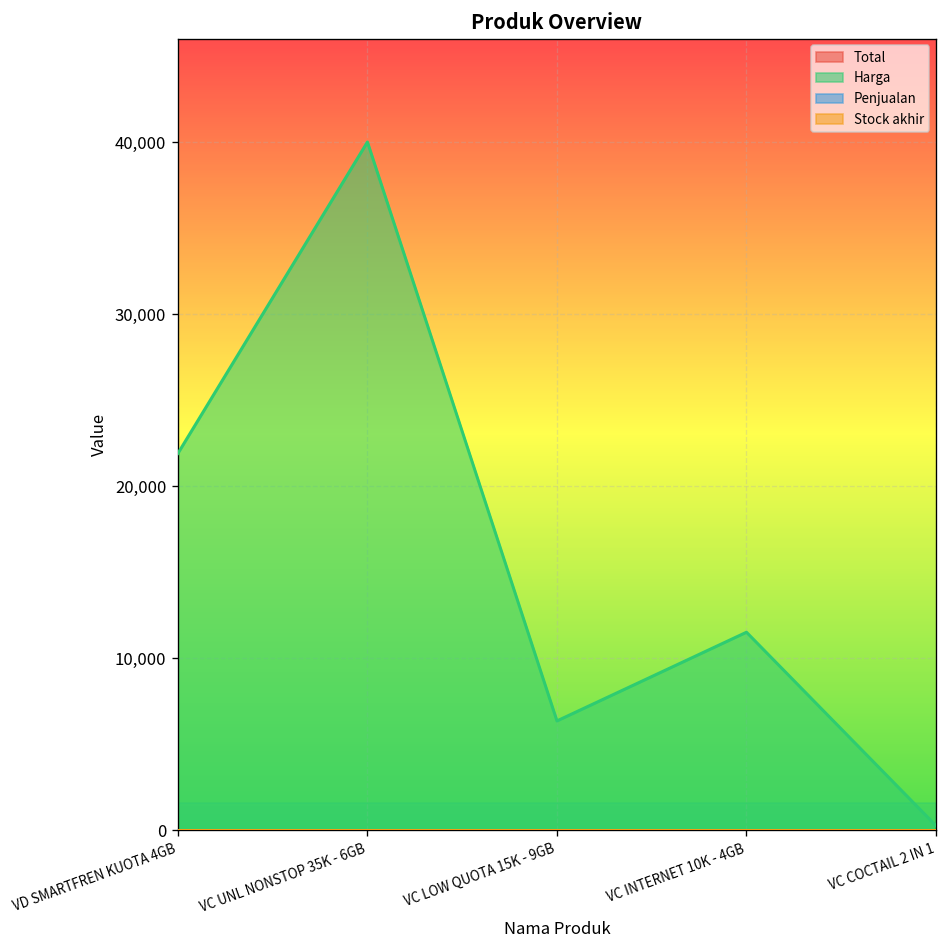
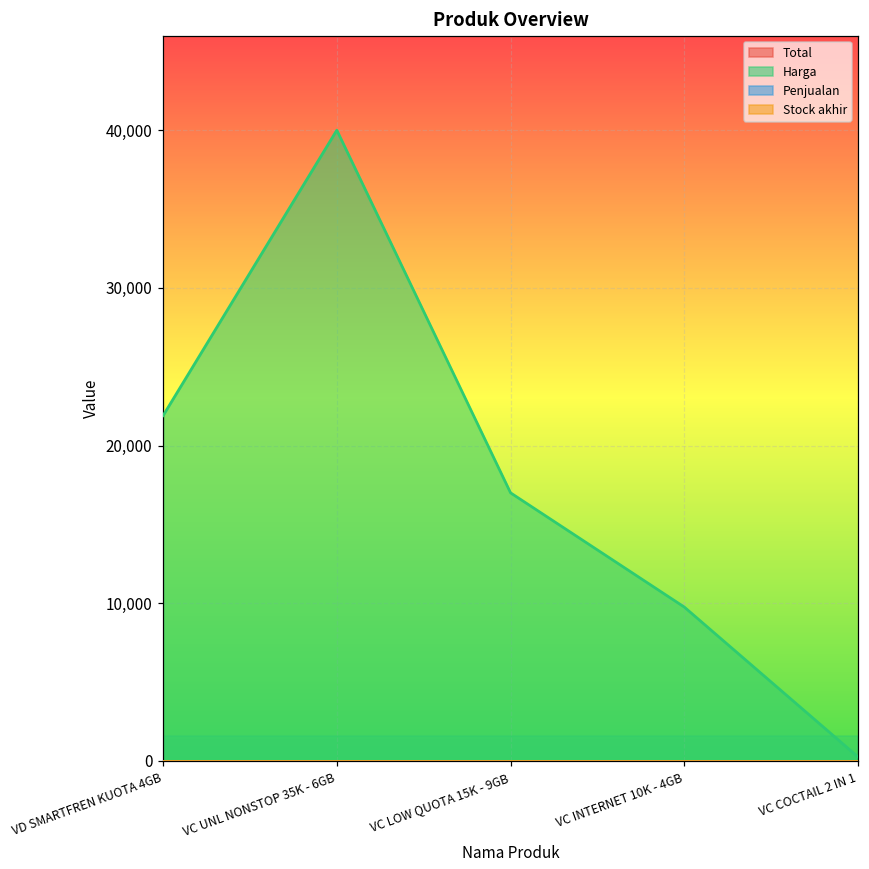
  {
    "Stock akhir": {
      "VD SMARTFREN KUOTA 4GB": "0",
      "VC UNL NONSTOP 35K - 6GB": "0",
      "VC LOW QUOTA 15K - 9GB": "0",
      "VC INTERNET 10K - 4GB": "0",
      "VC COCTAIL 2 IN 1": "0"
    },
    "Harga": {
      "VD SMARTFREN KUOTA 4GB": "21,900",
      "VC UNL NONSTOP 35K - 6GB": "40,000",
-     "VC LOW QUOTA 15K - 9GB": "6,300",
-     "VC INTERNET 10K - 4GB": "11,500",
+     "VC LOW QUOTA 15K - 9GB": "17,000",
+     "VC INTERNET 10K - 4GB": "9,800",
      "VC COCTAIL 2 IN 1": "300"
    }
  }
